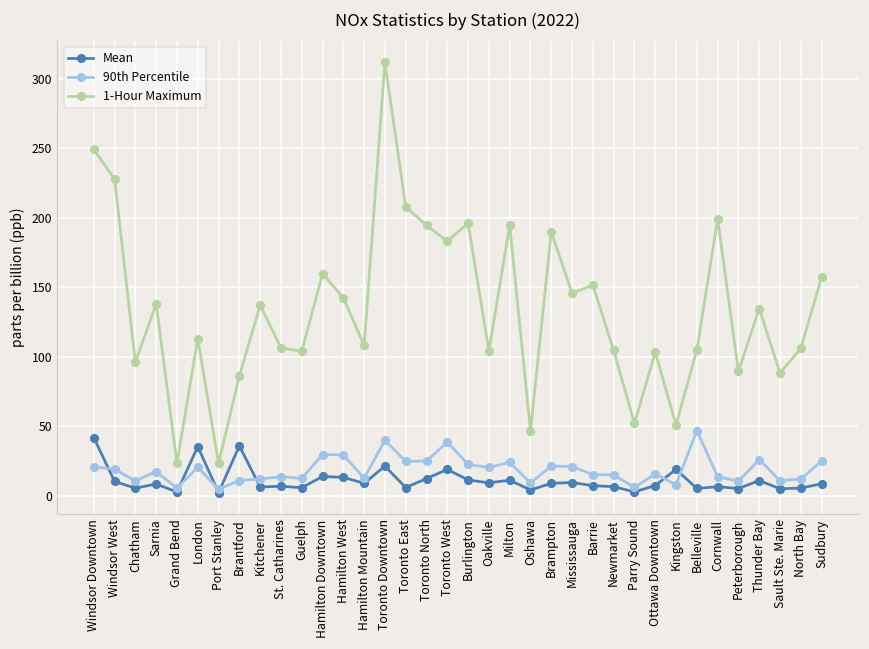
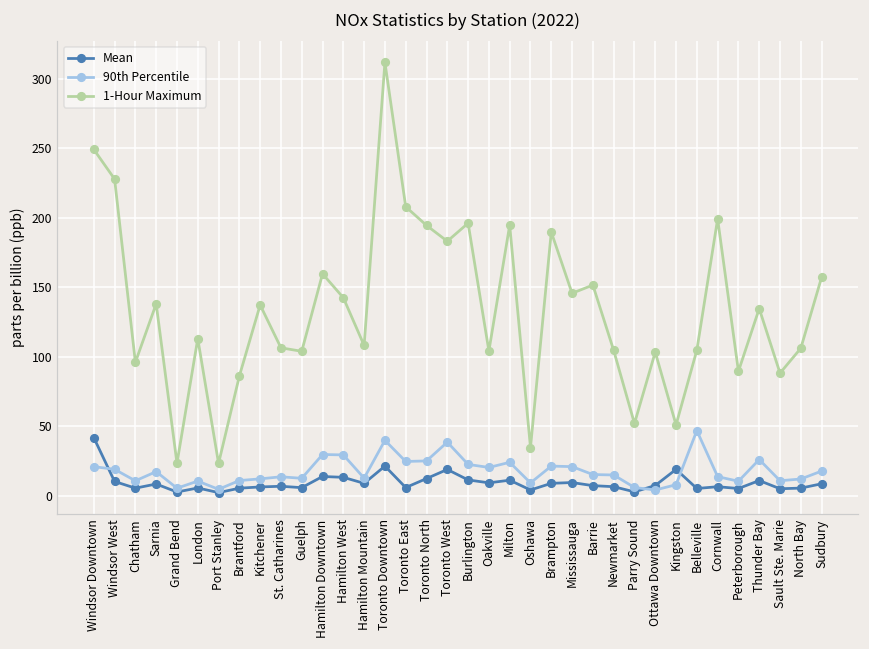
  {
    "Mean": {
      "Windsor Downtown": 42,
      "Windsor West": 10,
      "Chatham": 6,
      "Sarnia": 9,
      "Grand Bend": 3,
-     "London": 35,
+     "London": 6,
      "Port Stanley": 2,
-     "Brantford": 36,
+     "Brantford": 6,
      "Kitchener": 7,
      "St. Catharines": 7,
      "Guelph": 6,
      "Hamilton Downtown": 14,
      "Hamilton West": 13,
      "Hamilton Mountain": 9,
      "Toronto Downtown": 21,
      "Toronto East": 6,
      "Toronto North": 13,
      "Toronto West": 19,
      "Burlington": 12,
      "Oakville": 9,
      "Milton": 11,
      "Oshawa": 4,
      "Brampton": 9,
      "Mississauga": 10,
      "Barrie": 7,
      "Newmarket": 7,
      "Parry Sound": 3,
      "Ottawa Downtown": 8,
      "Kingston": 19,
      "Belleville": 5,
      "Cornwall": 7,
      "Peterborough": 5,
      "Thunder Bay": 11,
      "Sault Ste. Marie": 5,
      "North Bay": 6,
      "Sudbury": 9
    },
    "90th Percentile": {
      "Windsor Downtown": 21,
      "Windsor West": 19,
      "Chatham": 11,
      "Sarnia": 18,
      "Grand Bend": 6,
-     "London": 21,
+     "London": 11,
      "Port Stanley": 5,
      "Brantford": 11,
      "Kitchener": 12,
      "St. Catharines": 14,
      "Guelph": 13,
      "Hamilton Downtown": 30,
      "Hamilton West": 30,
      "Hamilton Mountain": 13,
      "Toronto Downtown": 40,
      "Toronto East": 25,
      "Toronto North": 25,
      "Toronto West": 39,
      "Burlington": 23,
      "Oakville": 21,
      "Milton": 24,
      "Oshawa": 9,
      "Brampton": 21,
      "Mississauga": 21,
      "Barrie": 15,
      "Newmarket": 15,
      "Parry Sound": 6,
-     "Ottawa Downtown": 16,
+     "Ottawa Downtown": 4,
      "Kingston": 8,
      "Belleville": 47,
      "Cornwall": 14,
      "Peterborough": 11,
      "Thunder Bay": 26,
      "Sault Ste. Marie": 11,
      "North Bay": 12,
-     "Sudbury": 25
+     "Sudbury": 18
    },
    "1-Hour Maximum": {
      "Windsor Downtown": 249,
      "Windsor West": 228,
      "Chatham": 96,
      "Sarnia": 138,
      "Grand Bend": 24,
      "London": 113,
      "Port Stanley": 23,
      "Brantford": 86,
      "Kitchener": 137,
      "St. Catharines": 107,
      "Guelph": 104,
      "Hamilton Downtown": 160,
      "Hamilton West": 143,
      "Hamilton Mountain": 108,
      "Toronto Downtown": 312,
      "Toronto East": 208,
      "Toronto North": 195,
      "Toronto West": 183,
      "Burlington": 196,
      "Oakville": 104,
      "Milton": 195,
-     "Oshawa": 47,
+     "Oshawa": 35,
      "Brampton": 190,
      "Mississauga": 146,
      "Barrie": 152,
      "Newmarket": 105,
      "Parry Sound": 52,
      "Ottawa Downtown": 103,
      "Kingston": 51,
      "Belleville": 105,
      "Cornwall": 199,
      "Peterborough": 90,
      "Thunder Bay": 135,
      "Sault Ste. Marie": 88,
      "North Bay": 106,
      "Sudbury": 157
    }
  }
